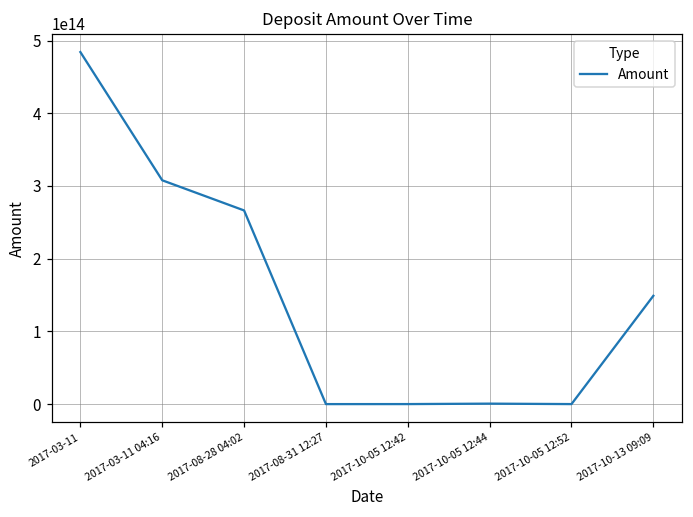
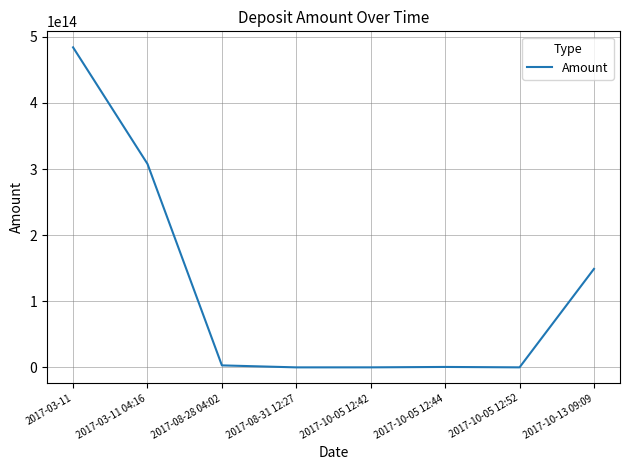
  {
    "2017-03-11": 480000000000000,
    "2017-03-11 04:16": 310000000000000,
-   "2017-08-28 04:02": 270000000000000,
+   "2017-08-28 04:02": 0,
    "2017-08-31 12:27": 0,
    "2017-10-05 12:42": 0,
    "2017-10-05 12:44": 0,
    "2017-10-05 12:52": 0,
    "2017-10-13 09:09": 150000000000000
  }
